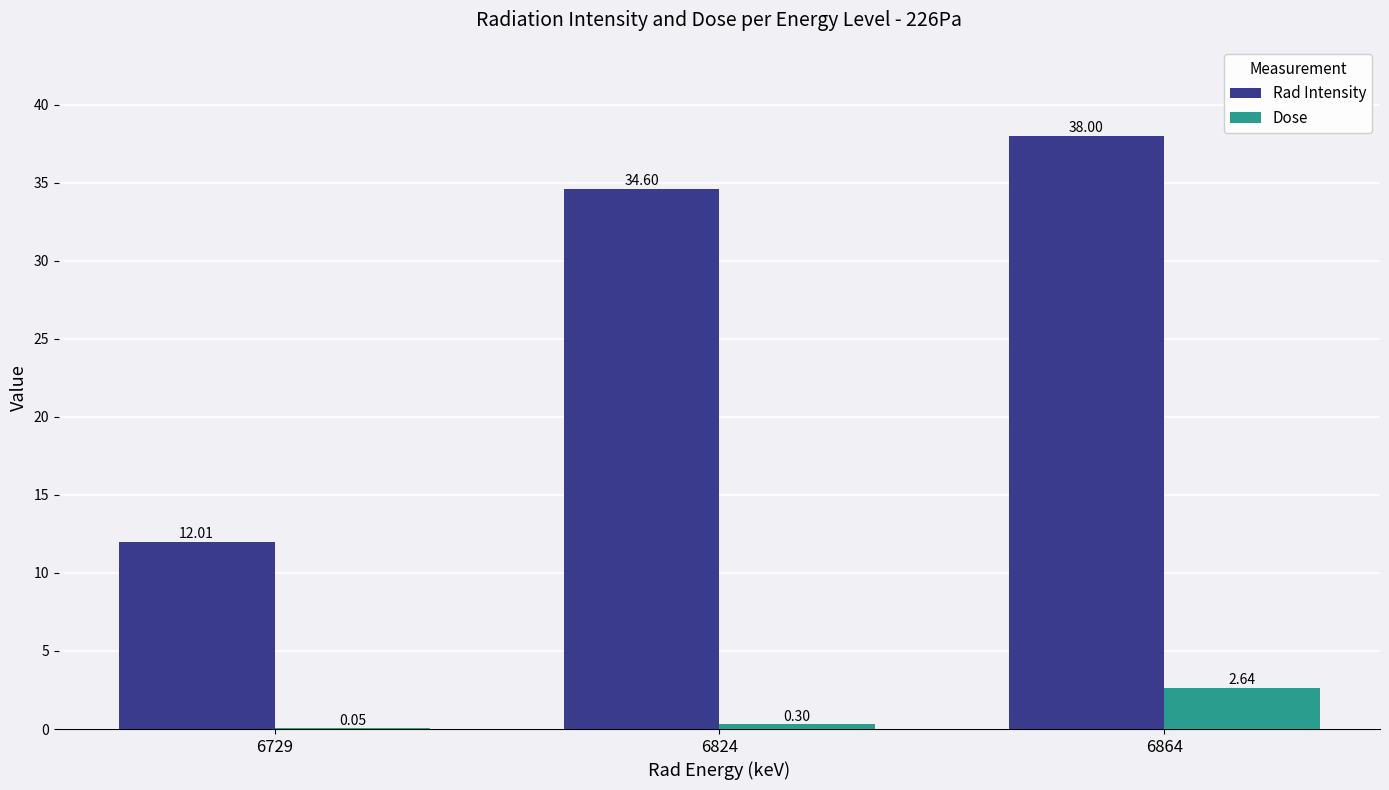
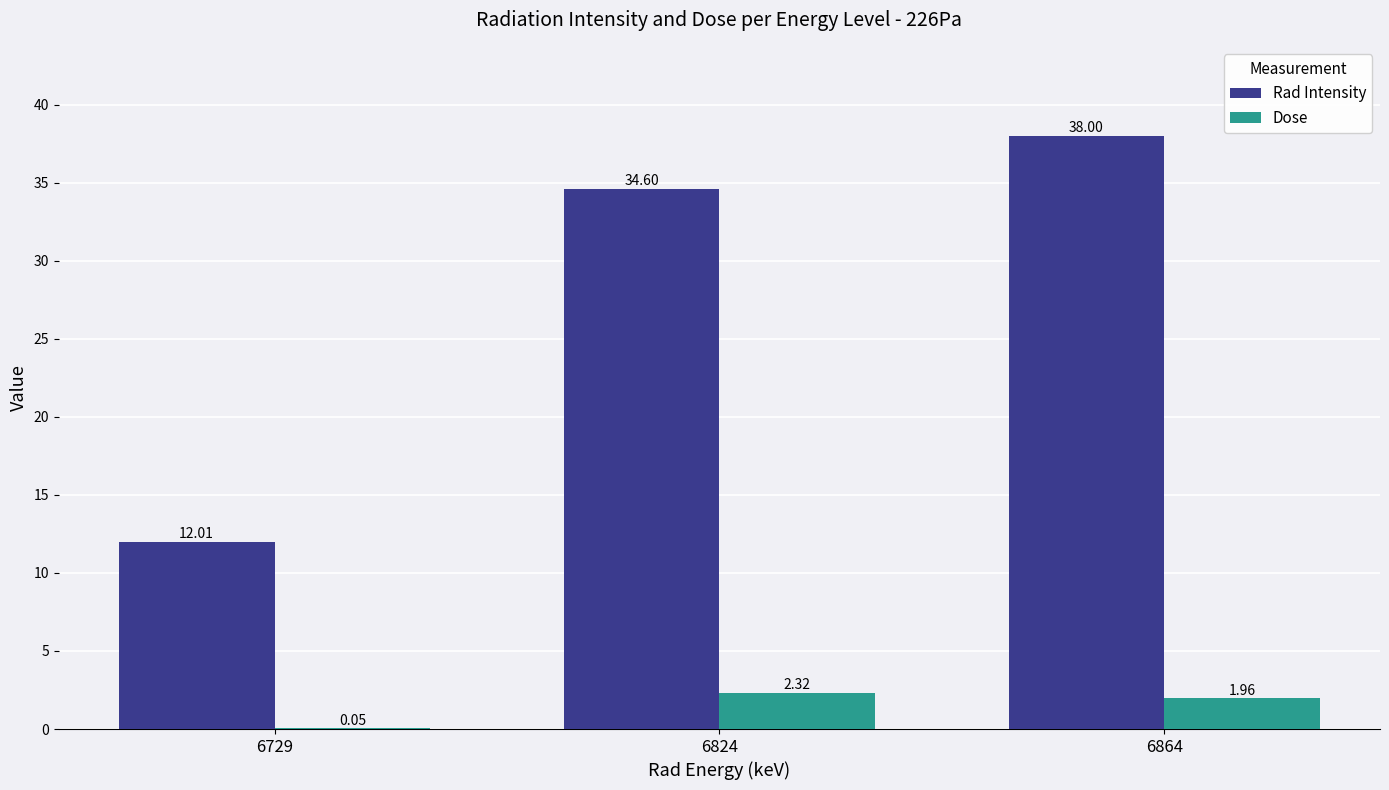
  {
    "Rad Intensity": {
      "6729": 12.01,
      "6824": 34.60,
      "6864": 38.00
    },
    "Dose": {
      "6729": 0.05,
-     "6824": 0.30,
-     "6864": 2.64
+     "6824": 2.32,
+     "6864": 1.96
    }
  }
